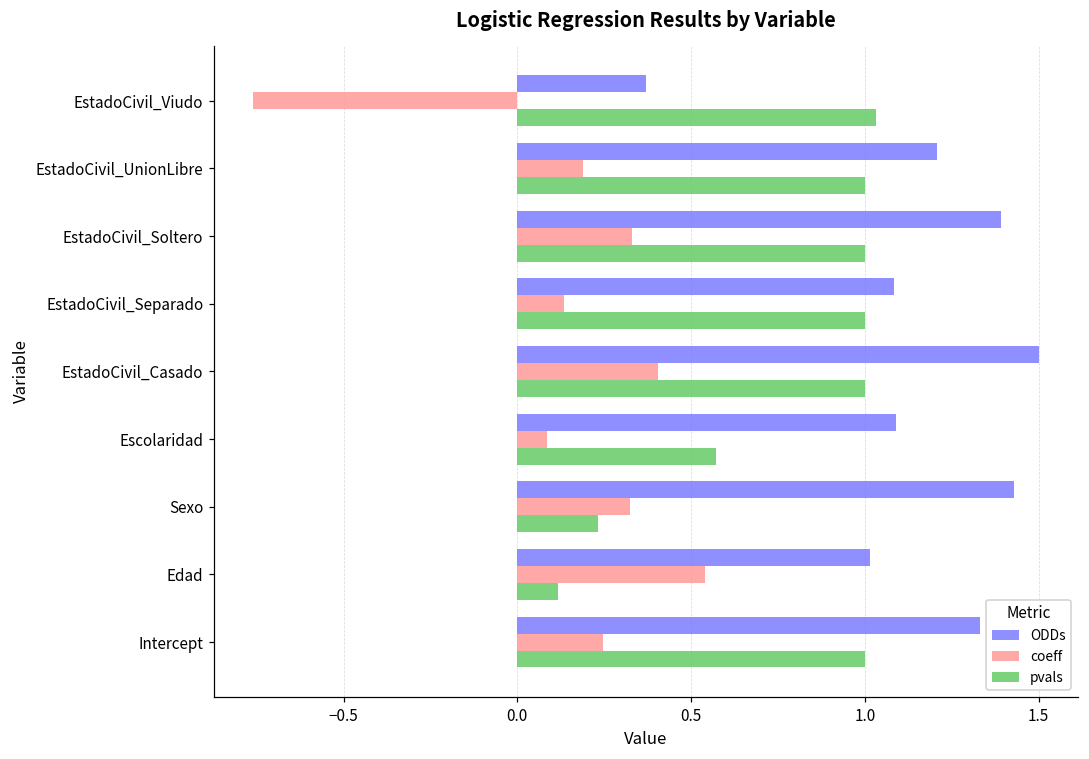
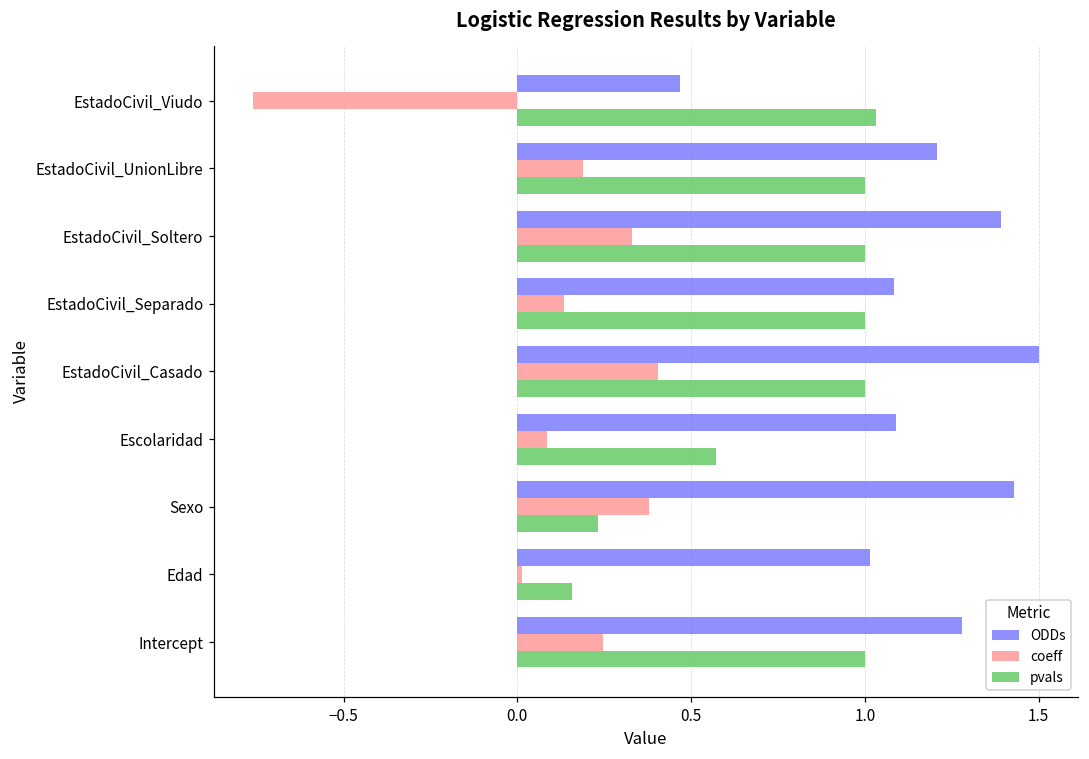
  {
    "ODDs": {
-     "EstadoCivil_Viudo": 0.37,
+     "EstadoCivil_Viudo": 0.47,
      "EstadoCivil_UnionLibre": 1.21,
      "EstadoCivil_Soltero": 1.39,
      "EstadoCivil_Separado": 1.08,
      "EstadoCivil_Casado": 1.50,
      "Escolaridad": 1.09,
      "Sexo": 1.43,
      "Edad": 1.01,
-     "Intercept": 1.33
+     "Intercept": 1.28
    },
    "coeff": {
      "EstadoCivil_Viudo": -0.76,
      "EstadoCivil_UnionLibre": 0.19,
      "EstadoCivil_Soltero": 0.33,
      "EstadoCivil_Separado": 0.13,
      "EstadoCivil_Casado": 0.41,
      "Escolaridad": 0.09,
-     "Sexo": 0.32,
-     "Edad": 0.54,
+     "Sexo": 0.38,
+     "Edad": 0.01,
      "Intercept": 0.25
    },
    "pvals": {
      "EstadoCivil_Viudo": 1.03,
      "EstadoCivil_UnionLibre": 1.00,
      "EstadoCivil_Soltero": 1.00,
      "EstadoCivil_Separado": 1.00,
      "EstadoCivil_Casado": 1.00,
      "Escolaridad": 0.57,
      "Sexo": 0.23,
-     "Edad": 0.12,
+     "Edad": 0.16,
      "Intercept": 1.00
    }
  }
